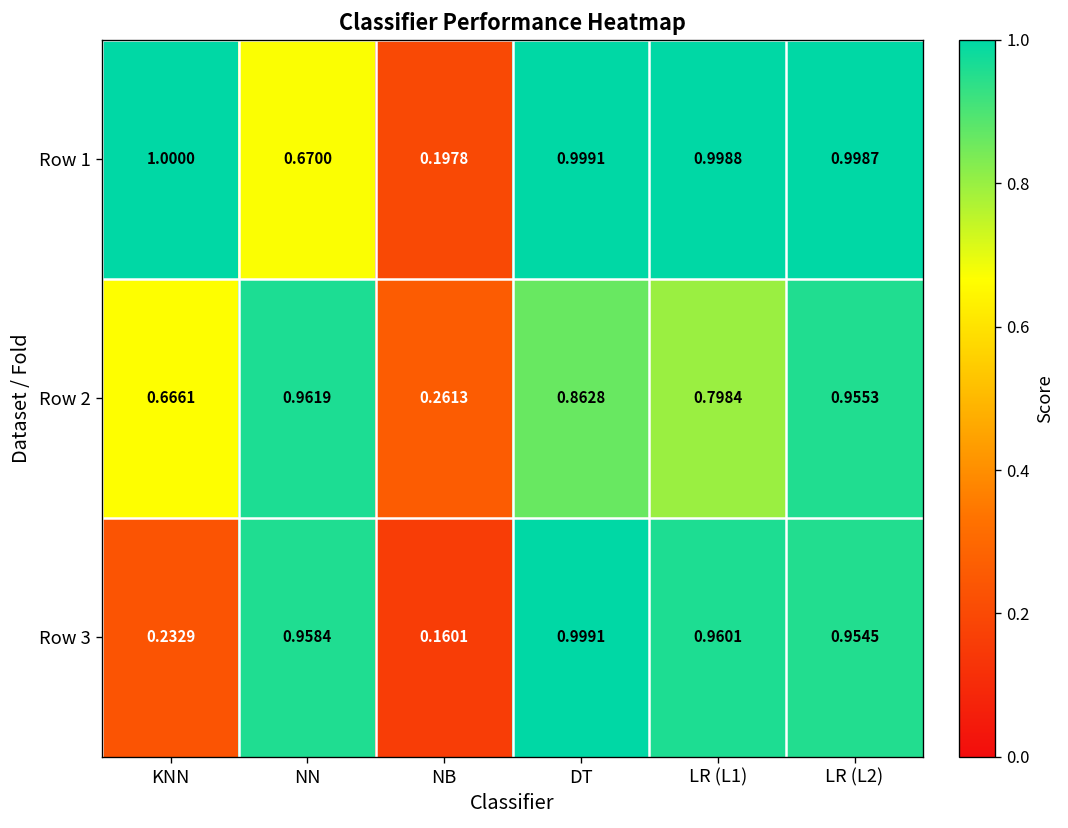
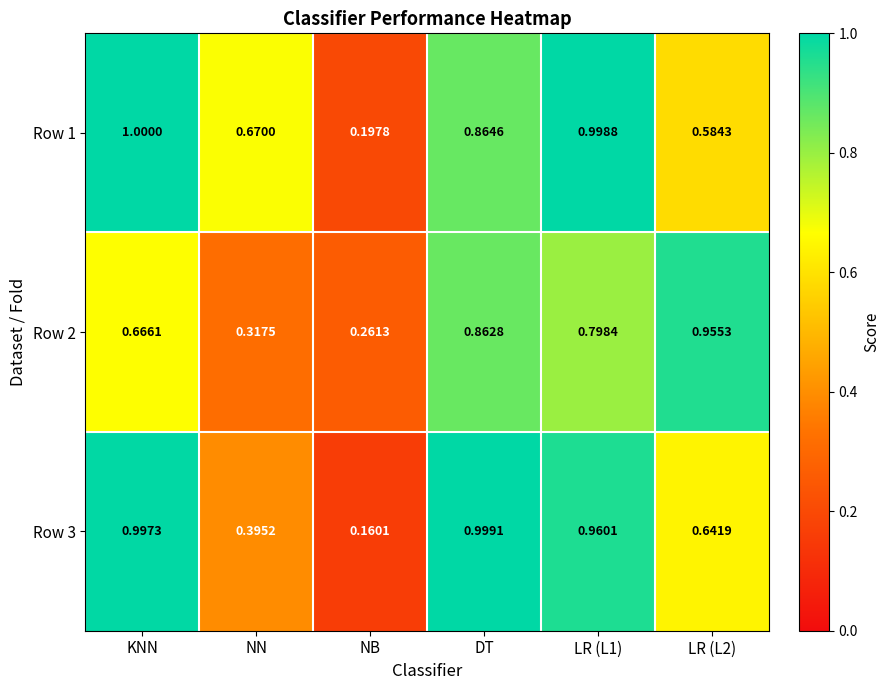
  {
    "Row 1": {
      "KNN": 1.0000,
      "NN": 0.6700,
      "NB": 0.1978,
-     "DT": 0.9991,
+     "DT": 0.8646,
      "LR (L1)": 0.9988,
-     "LR (L2)": 0.9987
+     "LR (L2)": 0.5843
    },
    "Row 2": {
      "KNN": 0.6661,
-     "NN": 0.9619,
+     "NN": 0.3175,
      "NB": 0.2613,
      "DT": 0.8628,
      "LR (L1)": 0.7984,
      "LR (L2)": 0.9553
    },
    "Row 3": {
-     "KNN": 0.2329,
-     "NN": 0.9584,
+     "KNN": 0.9973,
+     "NN": 0.3952,
      "NB": 0.1601,
      "DT": 0.9991,
      "LR (L1)": 0.9601,
-     "LR (L2)": 0.9545
+     "LR (L2)": 0.6419
    }
  }
